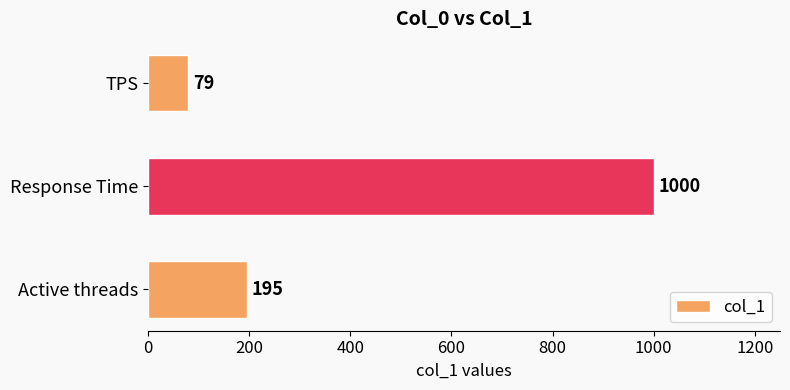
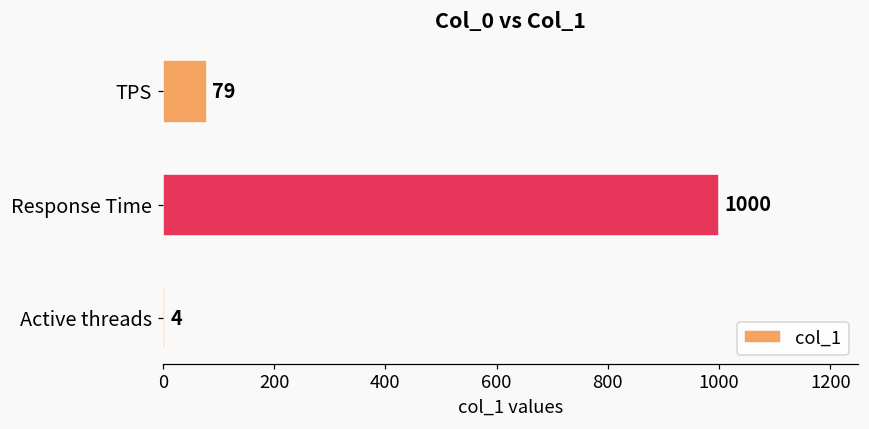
  {
    "TPS": 79,
    "Response Time": 1000,
-   "Active threads": 195
+   "Active threads": 4
  }
